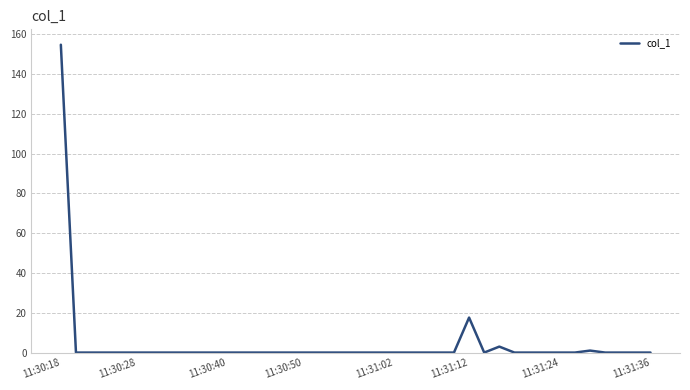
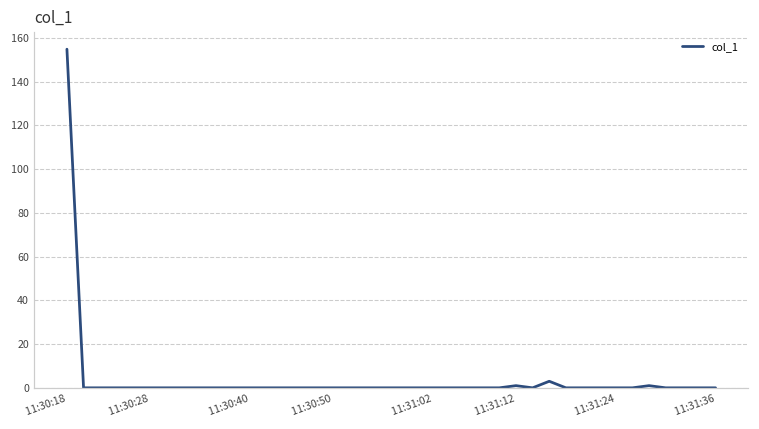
  {
    "11:30:18": 155,
    "11:30:28": 0,
    "11:30:40": 0,
    "11:30:50": 0,
    "11:31:02": 0,
-   "11:31:12": 18,
+   "11:31:12": 1,
    "11:31:24": 0,
    "11:31:36": 0
  }
